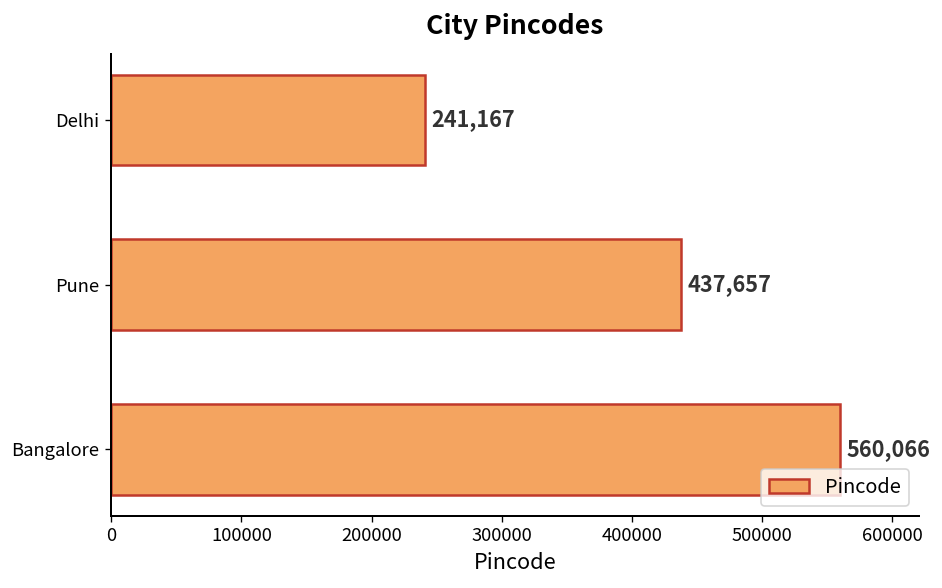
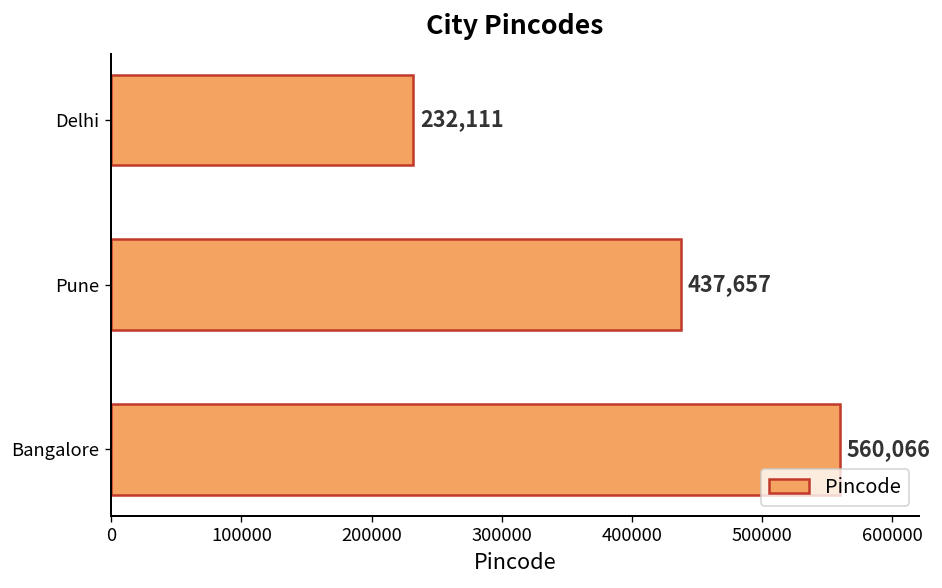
  {
-   "Delhi": "241,167",
+   "Delhi": "232,111",
    "Pune": "437,657",
    "Bangalore": "560,066"
  }
